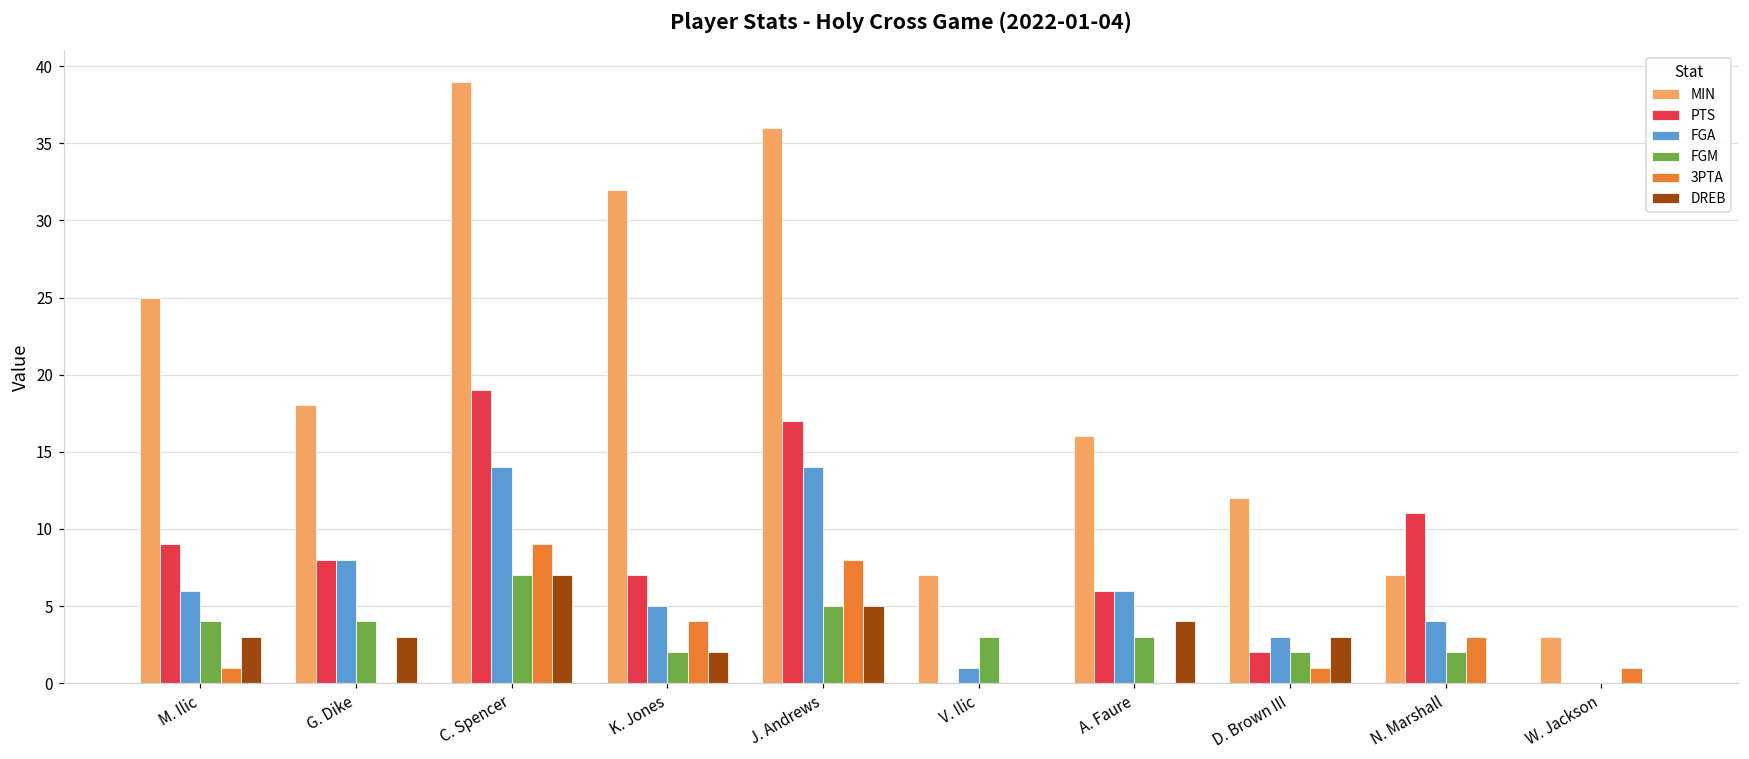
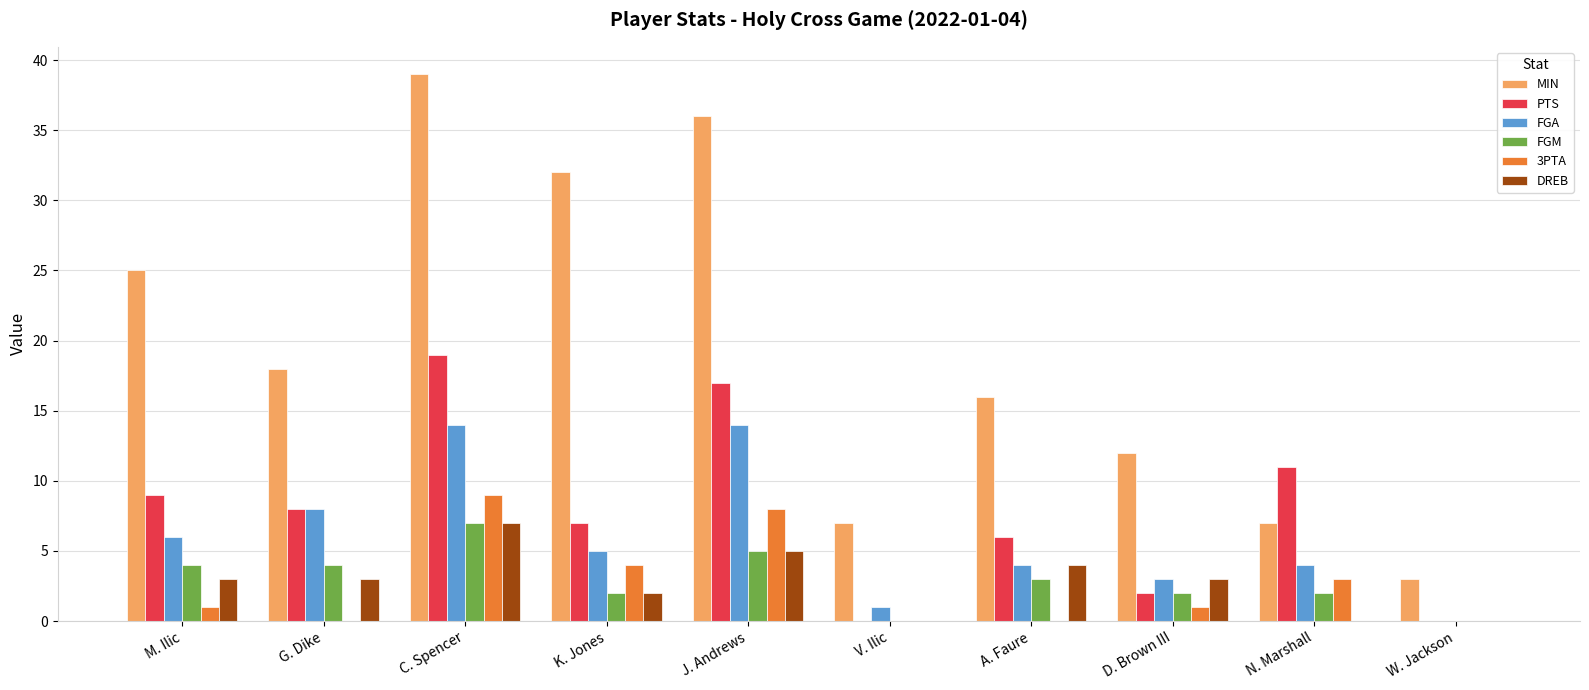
  {
    "MIN": {
      "M. Ilic": 25,
      "G. Dike": 18,
      "C. Spencer": 39,
      "K. Jones": 32,
      "J. Andrews": 36,
      "V. Ilic": 7,
      "A. Faure": 16,
      "D. Brown III": 12,
      "N. Marshall": 7,
      "W. Jackson": 3
    },
    "PTS": {
      "M. Ilic": 9,
      "G. Dike": 8,
      "C. Spencer": 19,
      "K. Jones": 7,
      "J. Andrews": 17,
      "V. Ilic": 0,
      "A. Faure": 6,
      "D. Brown III": 2,
      "N. Marshall": 11,
      "W. Jackson": 0
    },
    "FGA": {
      "M. Ilic": 6,
      "G. Dike": 8,
      "C. Spencer": 14,
      "K. Jones": 5,
      "J. Andrews": 14,
      "V. Ilic": 1,
-     "A. Faure": 6,
+     "A. Faure": 4,
      "D. Brown III": 3,
      "N. Marshall": 4,
      "W. Jackson": 0
    },
    "FGM": {
      "M. Ilic": 4,
      "G. Dike": 4,
      "C. Spencer": 7,
      "K. Jones": 2,
      "J. Andrews": 5,
-     "V. Ilic": 3,
+     "V. Ilic": 0,
      "A. Faure": 3,
      "D. Brown III": 2,
      "N. Marshall": 2,
      "W. Jackson": 0
    },
    "3PTA": {
      "M. Ilic": 1,
      "G. Dike": 0,
      "C. Spencer": 9,
      "K. Jones": 4,
      "J. Andrews": 8,
      "V. Ilic": 0,
      "A. Faure": 0,
      "D. Brown III": 1,
      "N. Marshall": 3,
-     "W. Jackson": 1
+     "W. Jackson": 0
    },
    "DREB": {
      "M. Ilic": 3,
      "G. Dike": 3,
      "C. Spencer": 7,
      "K. Jones": 2,
      "J. Andrews": 5,
      "V. Ilic": 0,
      "A. Faure": 4,
      "D. Brown III": 3,
      "N. Marshall": 0,
      "W. Jackson": 0
    }
  }
